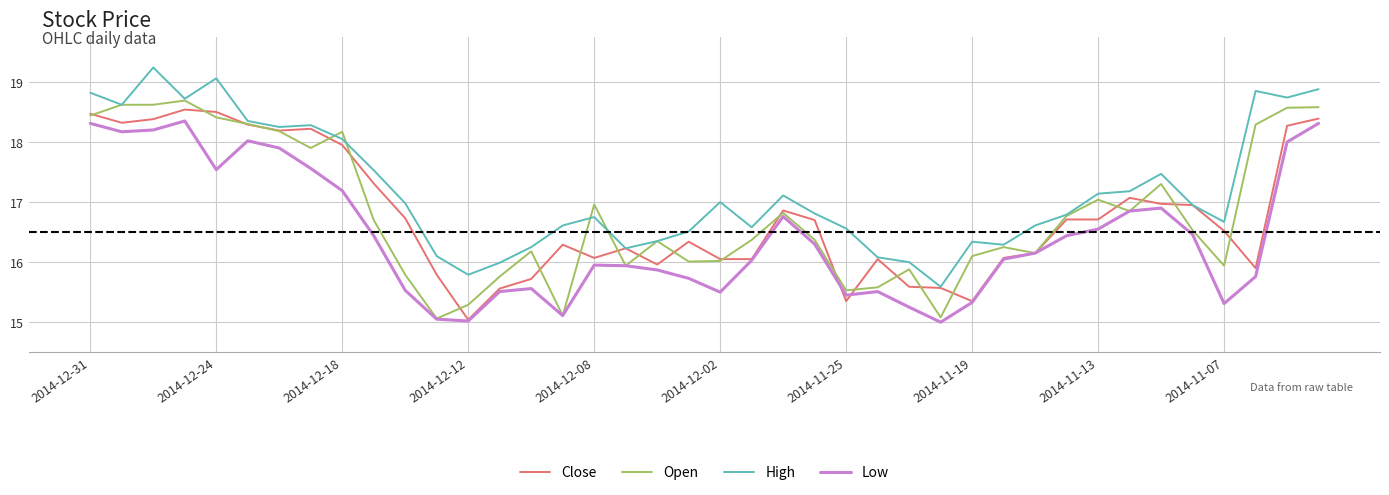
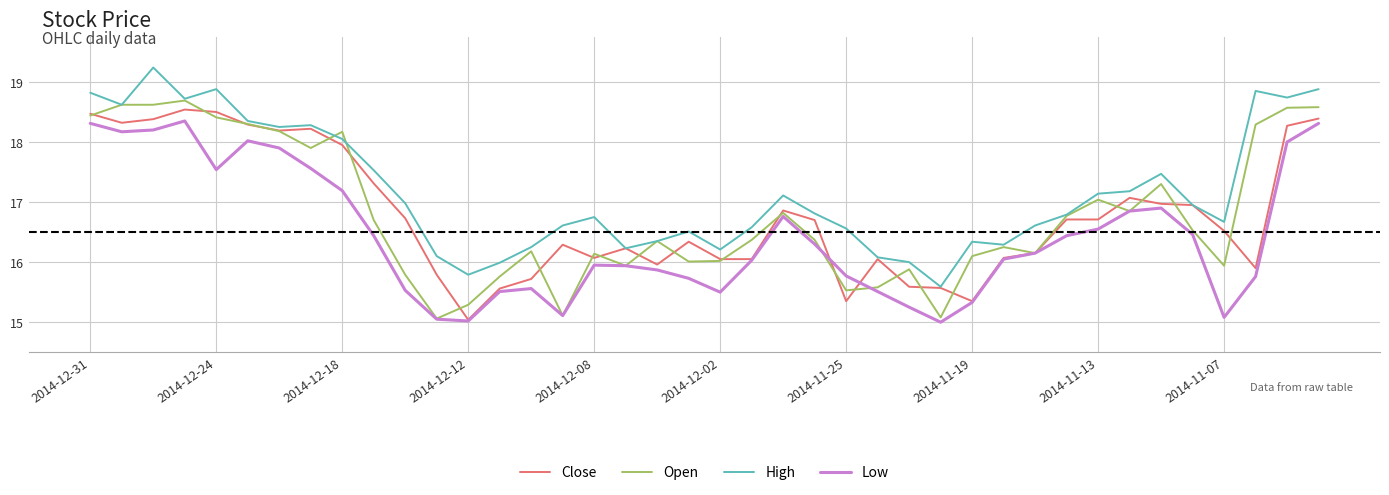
  {
    "Close": {
      "2014-12-24": 18.5,
      "2014-12-18": 18.0,
      "2014-12-08": 16.1,
      "2014-11-25": 15.4,
      "2014-11-13": 16.7,
      "2014-11-07": 16.5
    },
    "Open": {
      "2014-12-24": 18.4,
      "2014-12-18": 18.2,
      "2014-12-12": 15.3,
-     "2014-12-08": 17.0,
+     "2014-12-08": 16.1,
      "2014-11-25": 15.5,
      "2014-11-19": 16.1,
      "2014-11-13": 17.0,
      "2014-11-07": 15.9
    },
    "High": {
      "2014-12-31": 18.8,
-     "2014-12-24": 19.1,
+     "2014-12-24": 18.9,
      "2014-12-18": 18.1,
      "2014-12-12": 15.8,
      "2014-12-08": 16.8,
-     "2014-12-02": 17.0,
+     "2014-12-02": 16.2,
      "2014-11-25": 16.6,
      "2014-11-19": 16.3,
      "2014-11-13": 17.1,
      "2014-11-07": 16.7
    },
    "Low": {
      "2014-12-31": 18.3,
      "2014-12-24": 17.5,
      "2014-12-18": 17.2,
      "2014-12-08": 16.0,
      "2014-12-02": 15.5,
-     "2014-11-25": 15.5,
+     "2014-11-25": 15.8,
      "2014-11-13": 16.6,
-     "2014-11-07": 15.3
+     "2014-11-07": 15.1
    }
  }
